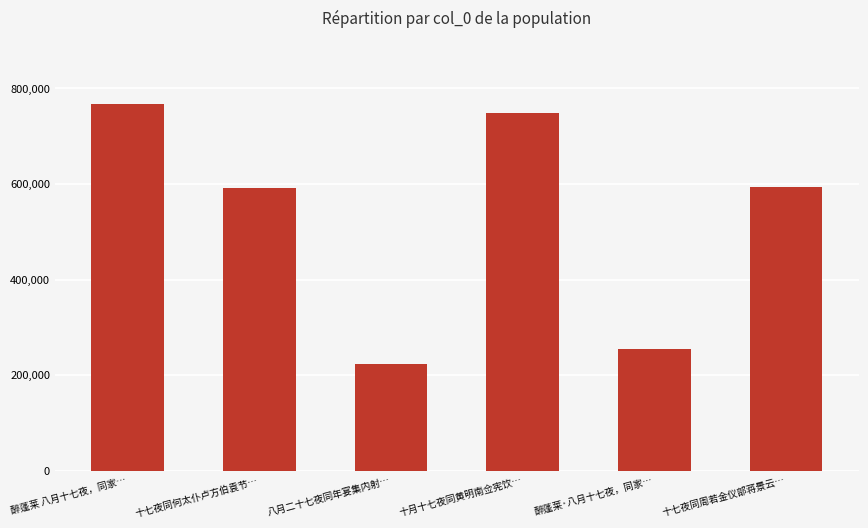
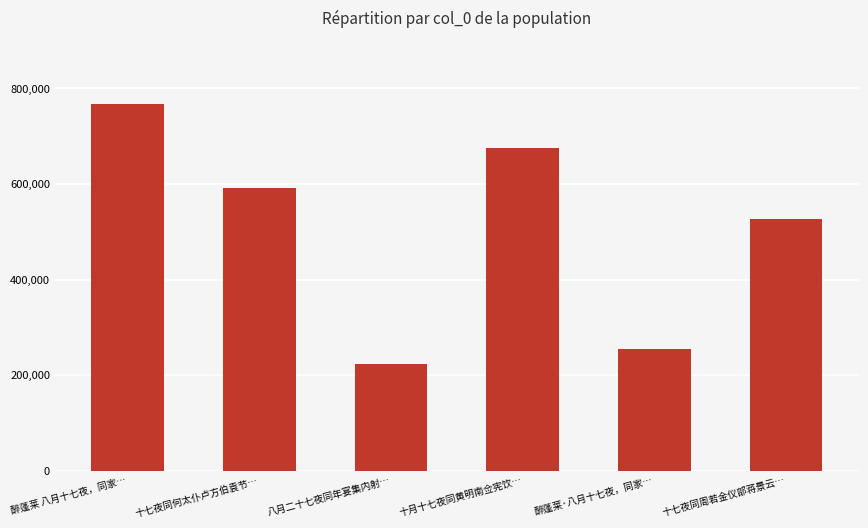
  {
    "醉蓬莱 八月十七夜，同家…": "770,000",
    "十七夜同何太仆卢方伯袁节…": "590,000",
    "八月二十七夜同年宴集内射…": "220,000",
-   "十月十七夜同黄明南佥宪饮…": "750,000",
+   "十月十七夜同黄明南佥宪饮…": "670,000",
    "醉蓬莱·八月十七夜，同家…": "250,000",
-   "十七夜同周若金仪部蒋景云…": "590,000"
+   "十七夜同周若金仪部蒋景云…": "530,000"
  }
